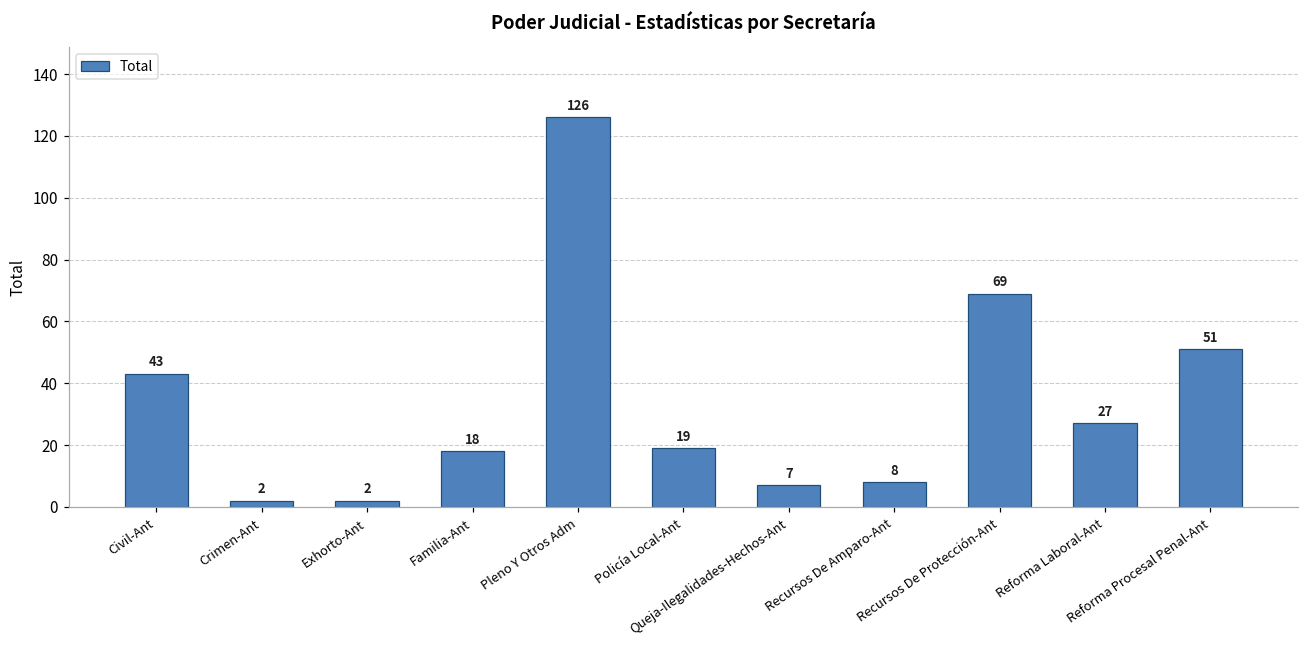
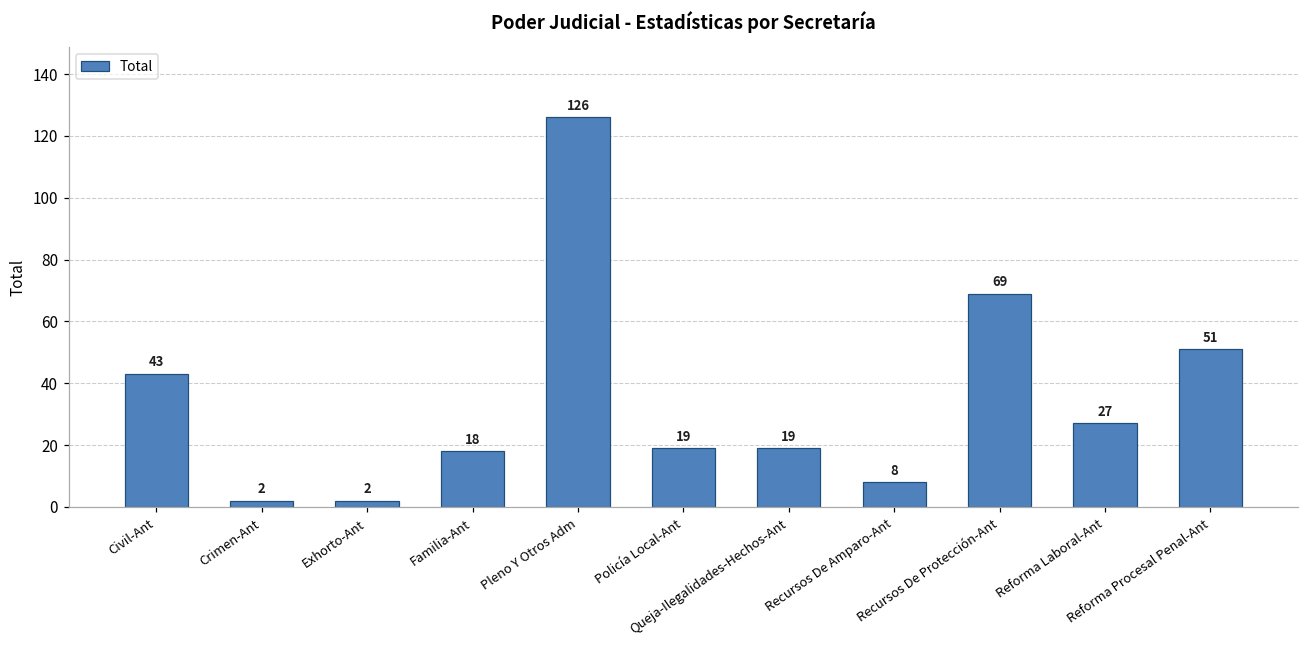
  {
    "Civil-Ant": 43,
    "Crimen-Ant": 2,
    "Exhorto-Ant": 2,
    "Familia-Ant": 18,
    "Pleno Y Otros Adm": 126,
    "Policía Local-Ant": 19,
-   "Queja-Ilegalidades-Hechos-Ant": 7,
+   "Queja-Ilegalidades-Hechos-Ant": 19,
    "Recursos De Amparo-Ant": 8,
    "Recursos De Protección-Ant": 69,
    "Reforma Laboral-Ant": 27,
    "Reforma Procesal Penal-Ant": 51
  }
